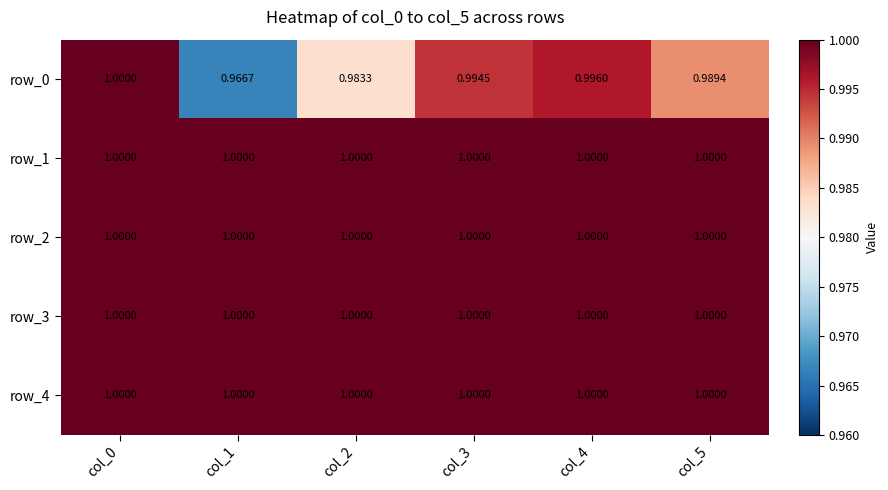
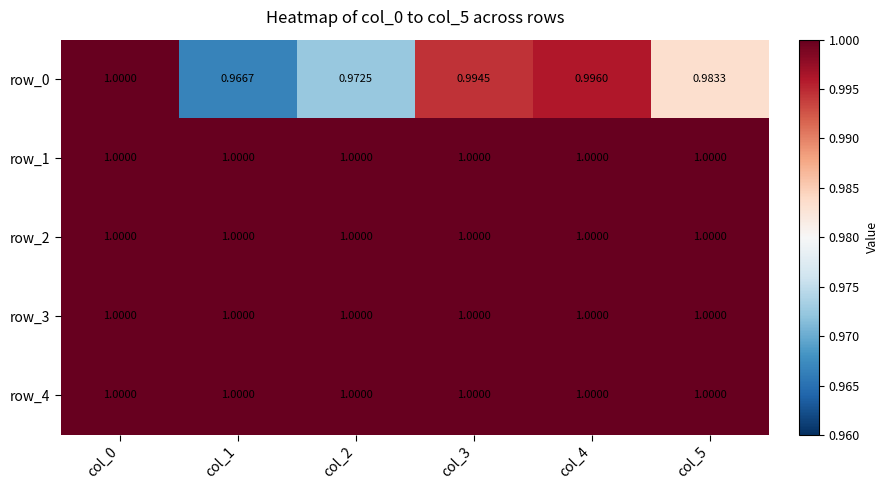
  {
    "row_0": {
      "col_0": 1.0000,
      "col_1": 0.9667,
-     "col_2": 0.9833,
+     "col_2": 0.9725,
      "col_3": 0.9945,
      "col_4": 0.9960,
-     "col_5": 0.9894
+     "col_5": 0.9833
    },
    "row_1": {
      "col_0": 1.0000,
      "col_1": 1.0000,
      "col_2": 1.0000,
      "col_3": 1.0000,
      "col_4": 1.0000,
      "col_5": 1.0000
    },
    "row_2": {
      "col_0": 1.0000,
      "col_1": 1.0000,
      "col_2": 1.0000,
      "col_3": 1.0000,
      "col_4": 1.0000,
      "col_5": 1.0000
    },
    "row_3": {
      "col_0": 1.0000,
      "col_1": 1.0000,
      "col_2": 1.0000,
      "col_3": 1.0000,
      "col_4": 1.0000,
      "col_5": 1.0000
    },
    "row_4": {
      "col_0": 1.0000,
      "col_1": 1.0000,
      "col_2": 1.0000,
      "col_3": 1.0000,
      "col_4": 1.0000,
      "col_5": 1.0000
    }
  }
